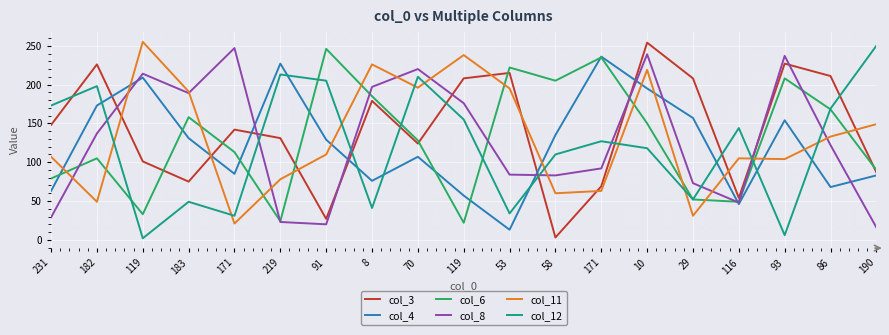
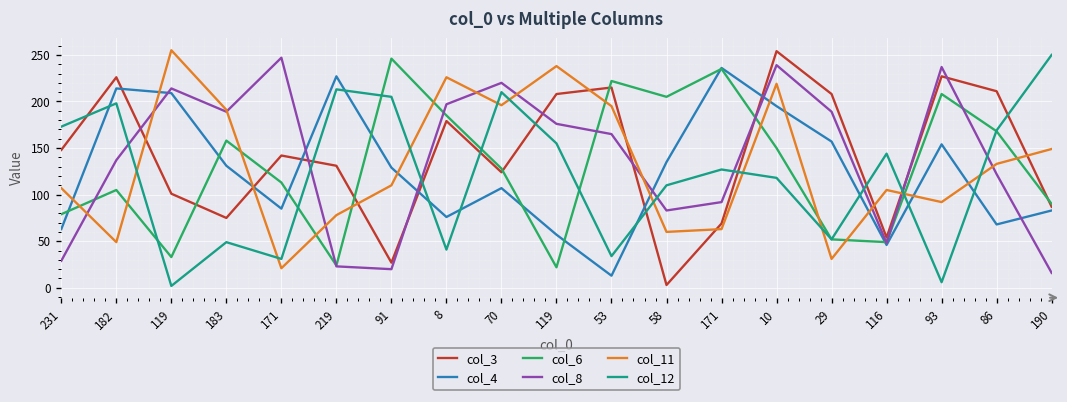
  {
    "col_3": {
      "231": 150,
      "182": 230,
      "183": 80,
      "219": 130,
      "91": 30,
      "8": 180,
      "70": 120,
      "53": 220,
      "58": 0,
      "10": 250,
      "29": 210,
      "116": 50,
      "93": 230,
      "86": 210
    },
    "col_4": {
      "231": 60,
-     "182": 170,
+     "182": 210,
      "183": 130,
      "219": 230,
      "91": 130,
      "8": 80,
      "70": 110,
      "53": 10,
      "58": 140,
      "10": 200,
      "29": 160,
      "93": 150,
      "86": 70,
      "190": 80
    },
    "col_8": {
      "231": 30,
      "182": 140,
      "91": 20,
      "8": 200,
      "70": 220,
-     "53": 80,
+     "53": 170,
      "58": 80,
      "10": 240,
-     "29": 70,
+     "29": 190,
      "93": 240,
      "86": 120,
      "190": 20
    },
    "col_11": {
      "231": 110,
      "182": 50,
      "219": 80,
      "91": 110,
      "8": 230,
      "70": 200,
      "53": 200,
      "58": 60,
      "10": 220,
      "29": 30,
      "116": 110,
-     "93": 100,
+     "93": 90,
      "86": 130,
      "190": 150
    }
  }
